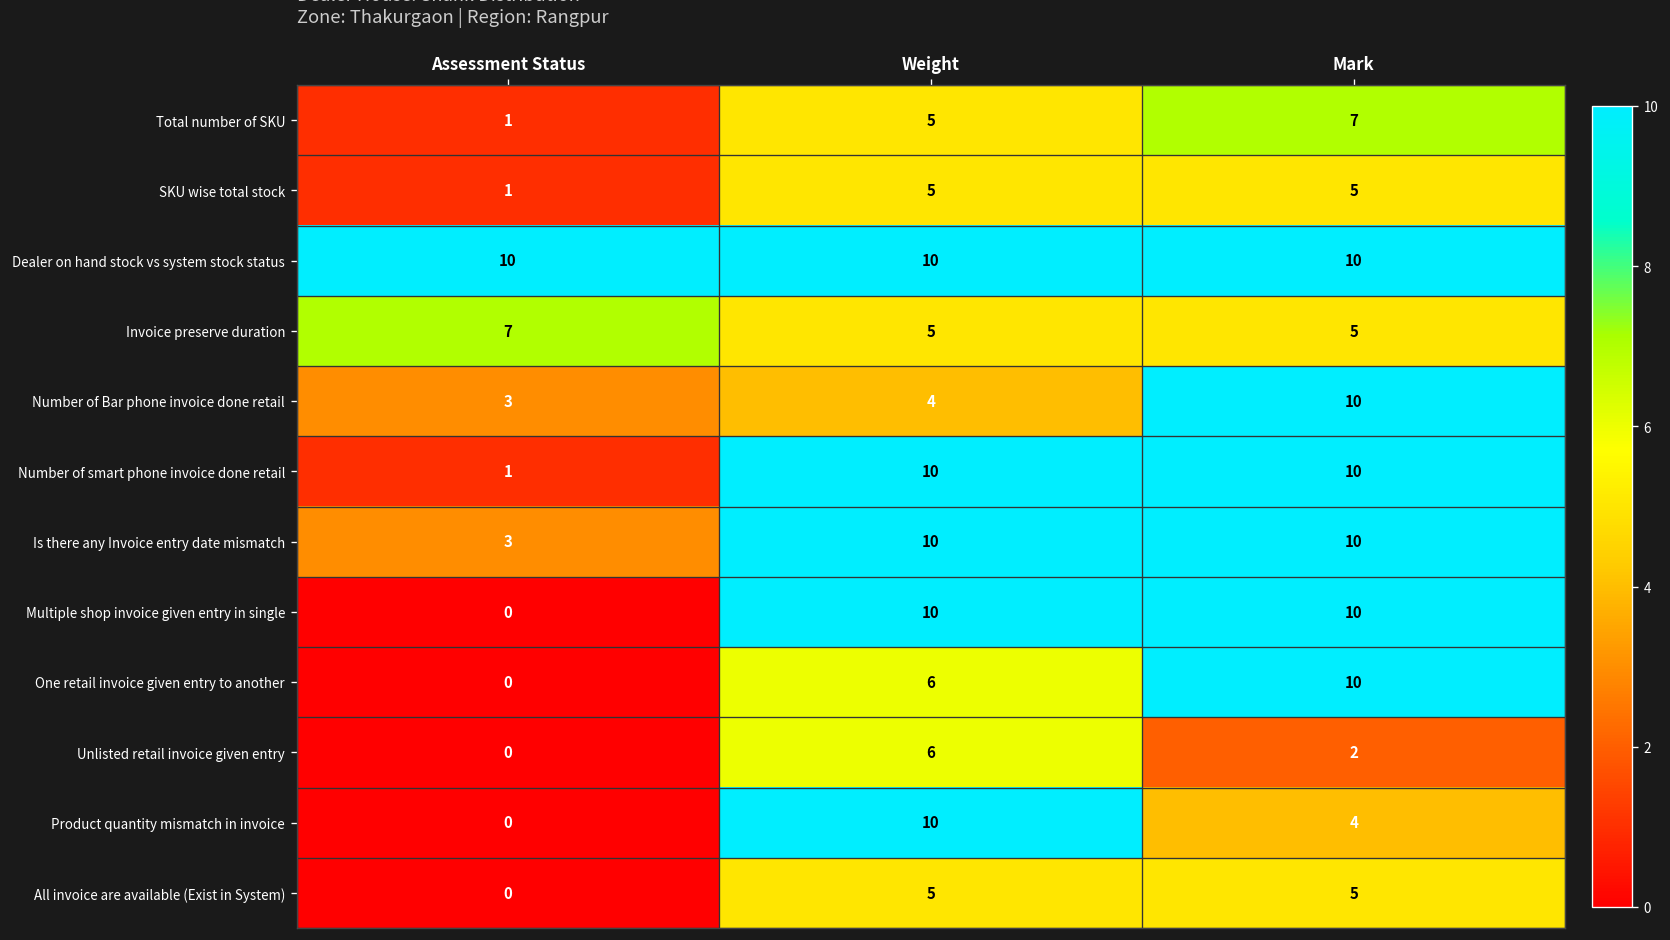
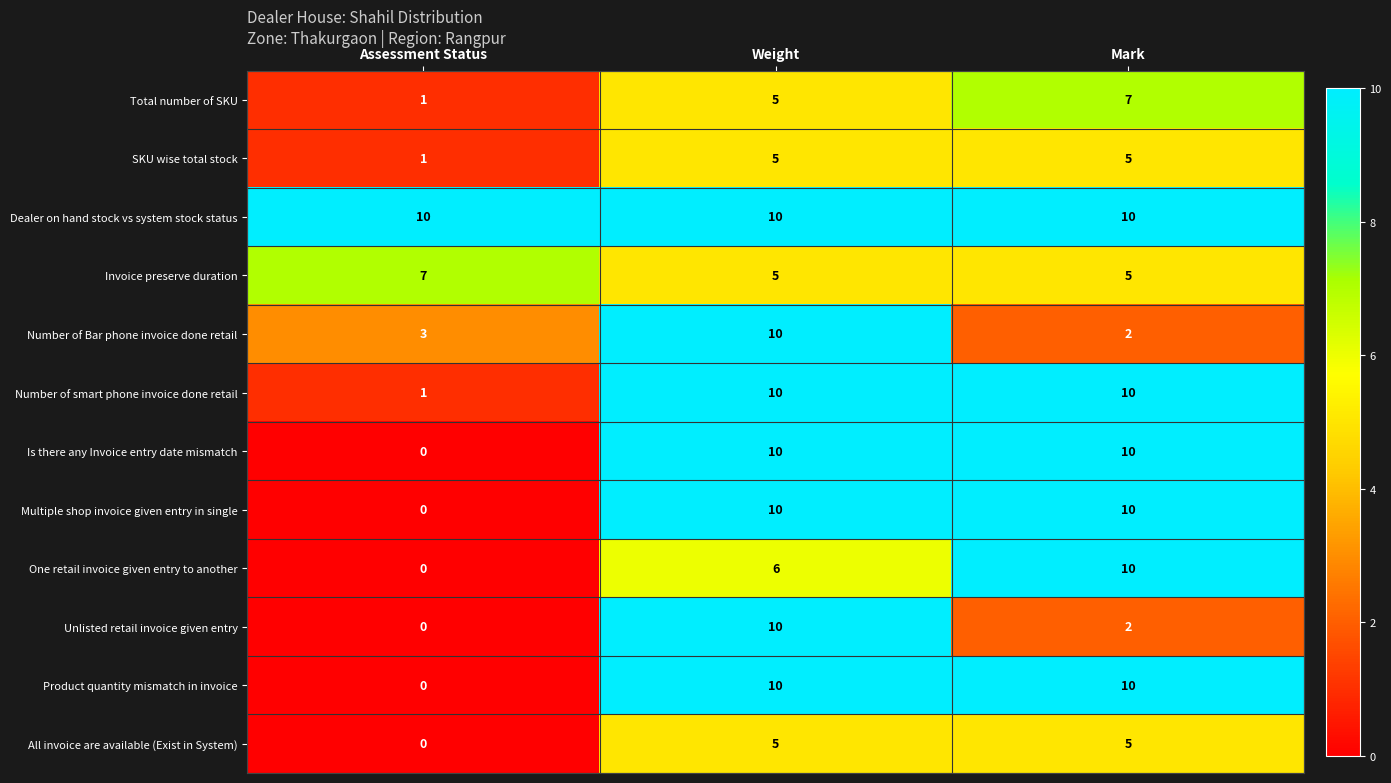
  {
    "Total number of SKU": {
      "Assessment Status": 1,
      "Weight": 5,
      "Mark": 7
    },
    "SKU wise total stock": {
      "Assessment Status": 1,
      "Weight": 5,
      "Mark": 5
    },
    "Dealer on hand stock vs system stock status": {
      "Assessment Status": 10,
      "Weight": 10,
      "Mark": 10
    },
    "Invoice preserve duration": {
      "Assessment Status": 7,
      "Weight": 5,
      "Mark": 5
    },
    "Number of Bar phone invoice done retail": {
      "Assessment Status": 3,
-     "Weight": 4,
-     "Mark": 10
+     "Weight": 10,
+     "Mark": 2
    },
    "Number of smart phone invoice done retail": {
      "Assessment Status": 1,
      "Weight": 10,
      "Mark": 10
    },
    "Is there any Invoice entry date mismatch": {
-     "Assessment Status": 3,
+     "Assessment Status": 0,
      "Weight": 10,
      "Mark": 10
    },
    "Multiple shop invoice given entry in single": {
      "Assessment Status": 0,
      "Weight": 10,
      "Mark": 10
    },
    "One retail invoice given entry to another": {
      "Assessment Status": 0,
      "Weight": 6,
      "Mark": 10
    },
    "Unlisted retail invoice given entry": {
      "Assessment Status": 0,
-     "Weight": 6,
+     "Weight": 10,
      "Mark": 2
    },
    "Product quantity mismatch in invoice": {
      "Assessment Status": 0,
      "Weight": 10,
-     "Mark": 4
+     "Mark": 10
    },
    "All invoice are available (Exist in System)": {
      "Assessment Status": 0,
      "Weight": 5,
      "Mark": 5
    }
  }
